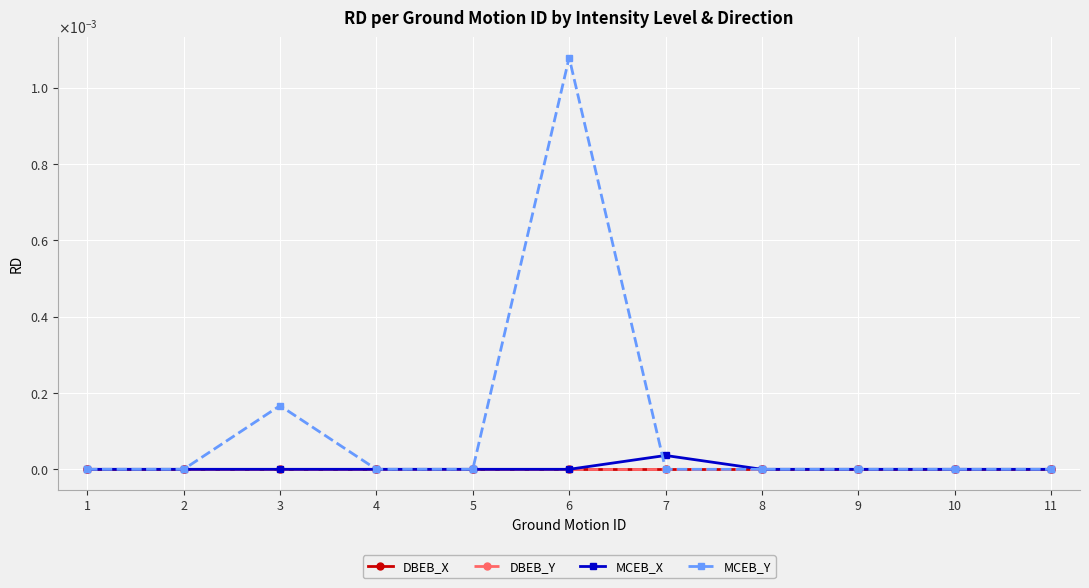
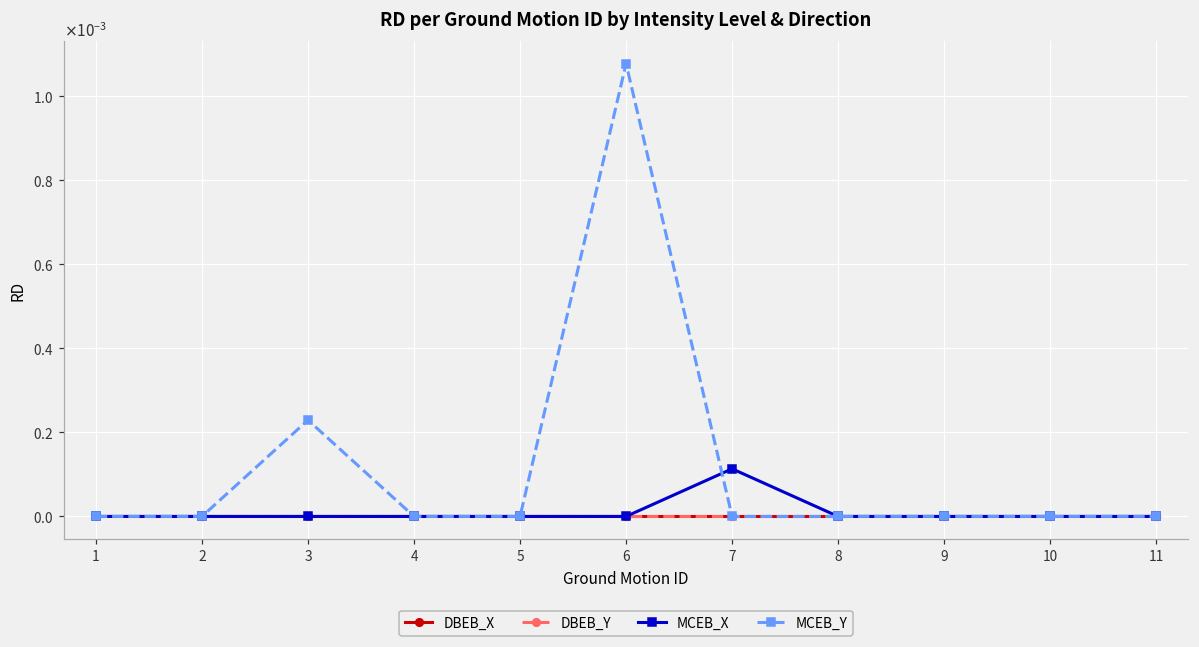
  {
    "MCEB_X": {
-     "7": 0.00004
+     "7": 0.00011
    },
    "MCEB_Y": {
-     "3": 0.00017,
+     "3": 0.00023,
      "6": 0.00108
    }
  }
